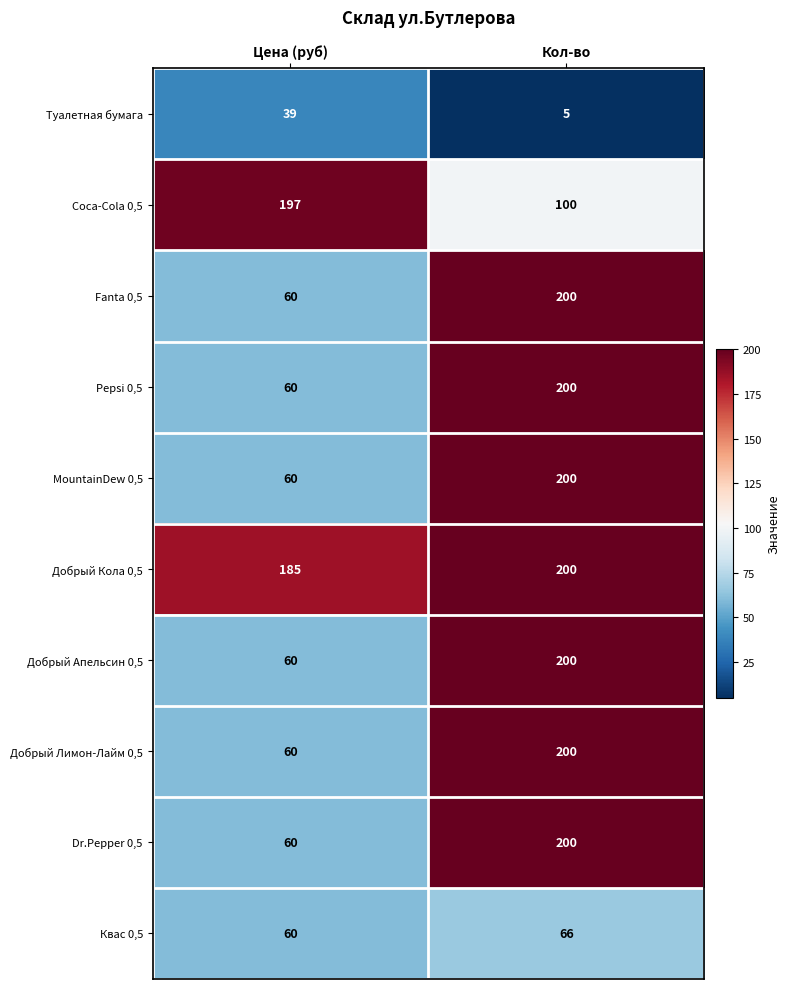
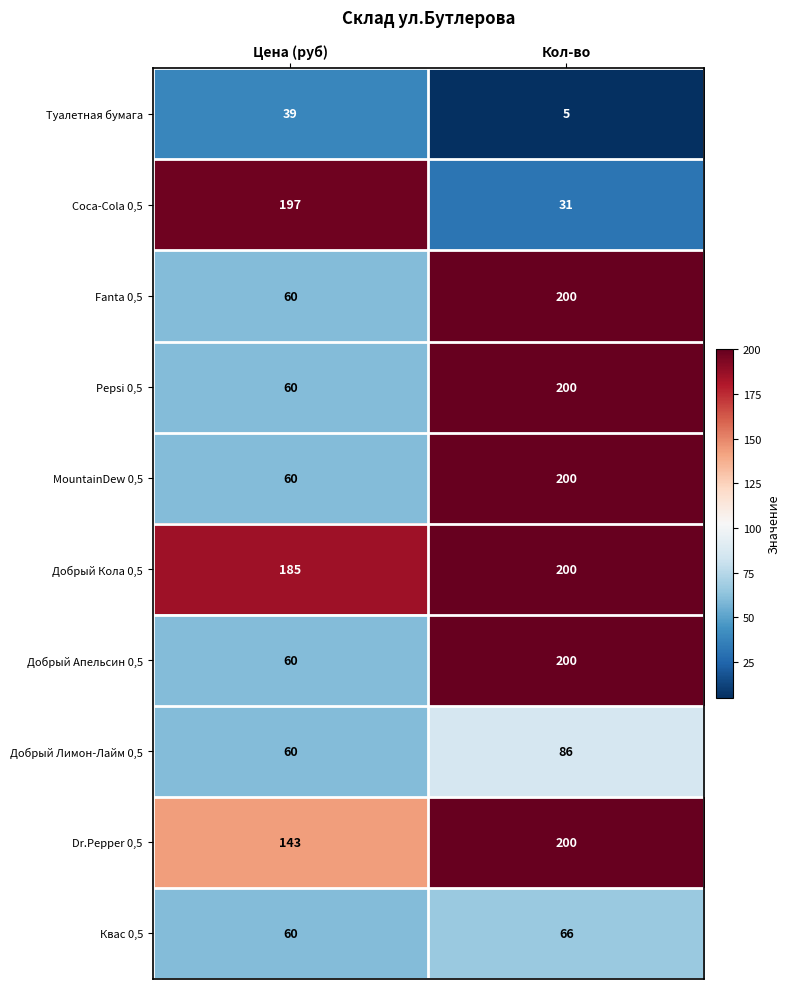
  {
    "Туалетная бумага": {
      "Цена (руб)": 39,
      "Кол-во": 5
    },
    "Coca-Cola 0,5": {
      "Цена (руб)": 197,
-     "Кол-во": 100
+     "Кол-во": 31
    },
    "Fanta 0,5": {
      "Цена (руб)": 60,
      "Кол-во": 200
    },
    "Pepsi 0,5": {
      "Цена (руб)": 60,
      "Кол-во": 200
    },
    "MountainDew 0,5": {
      "Цена (руб)": 60,
      "Кол-во": 200
    },
    "Добрый Кола 0,5": {
      "Цена (руб)": 185,
      "Кол-во": 200
    },
    "Добрый Апельсин 0,5": {
      "Цена (руб)": 60,
      "Кол-во": 200
    },
    "Добрый Лимон-Лайм 0,5": {
      "Цена (руб)": 60,
-     "Кол-во": 200
+     "Кол-во": 86
    },
    "Dr.Pepper 0,5": {
-     "Цена (руб)": 60,
+     "Цена (руб)": 143,
      "Кол-во": 200
    },
    "Квас 0,5": {
      "Цена (руб)": 60,
      "Кол-во": 66
    }
  }
